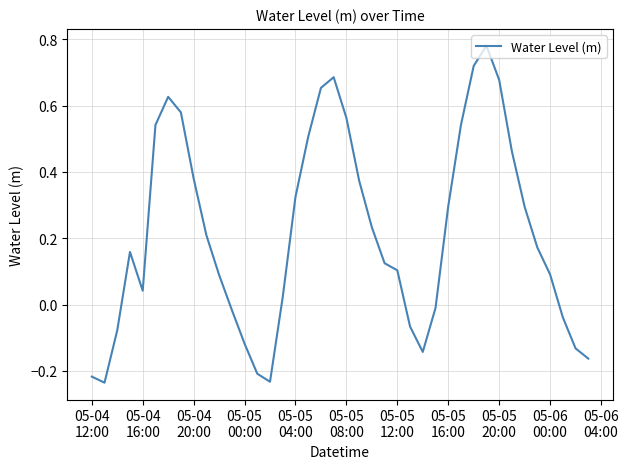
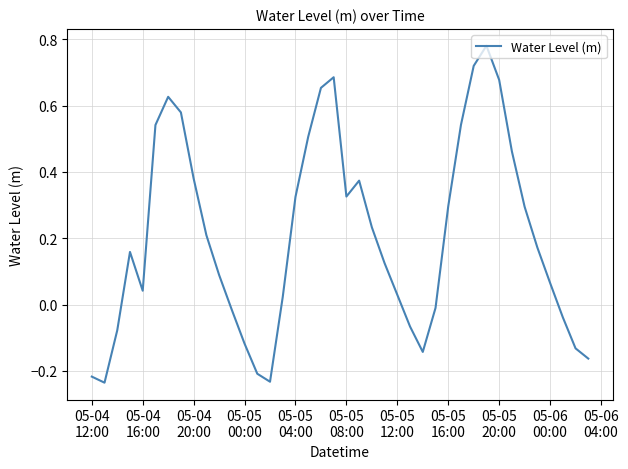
  {
    "05-04 12:00": -0.22,
    "05-04 16:00": 0.04,
    "05-04 20:00": 0.38,
    "05-05 00:00": -0.12,
    "05-05 04:00": 0.32,
-   "05-05 08:00": 0.56,
-   "05-05 12:00": 0.10,
+   "05-05 08:00": 0.33,
+   "05-05 12:00": 0.03,
    "05-05 16:00": 0.30,
    "05-05 20:00": 0.68,
-   "05-06 00:00": 0.09
+   "05-06 00:00": 0.07
  }
